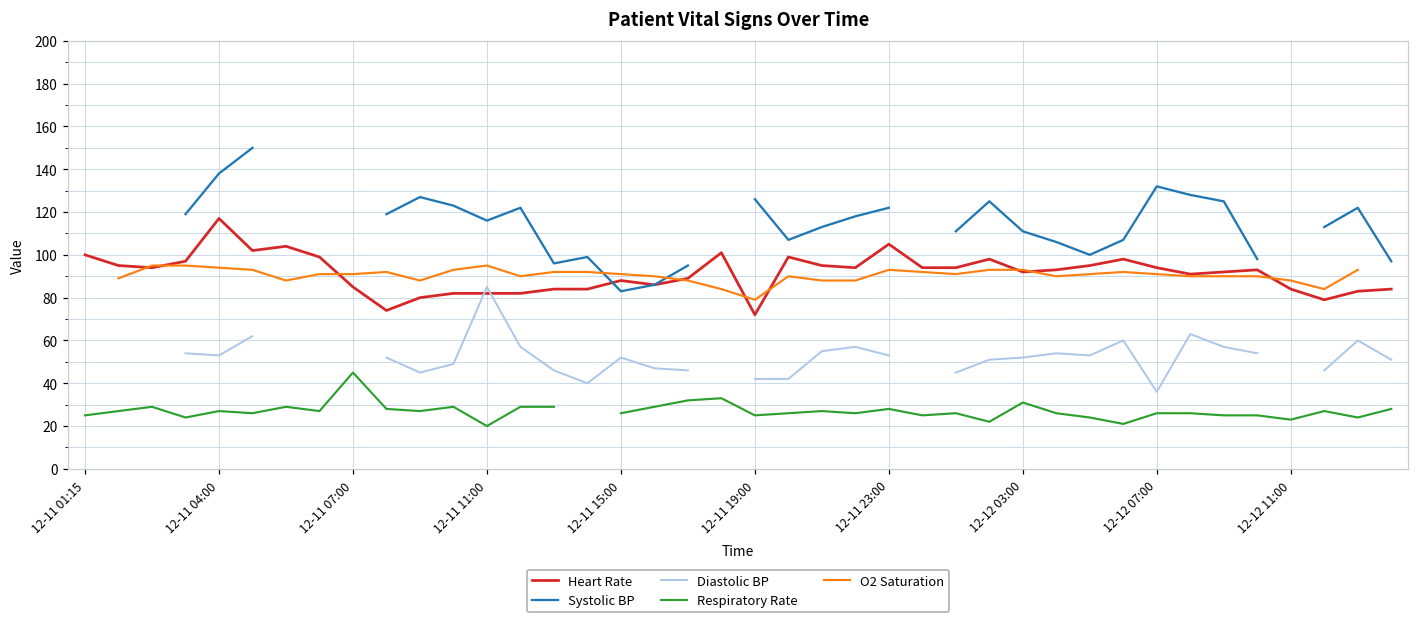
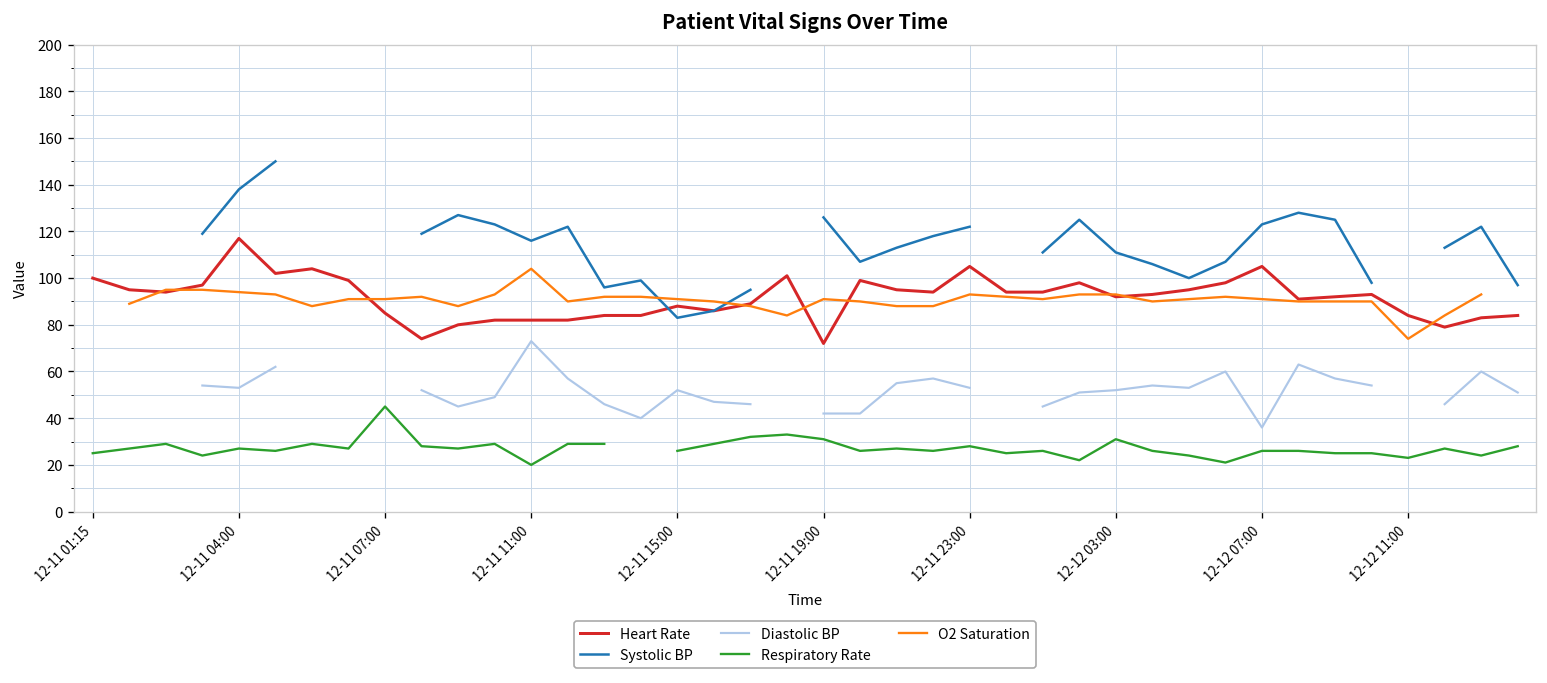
  {
    "Heart Rate": {
      "12-11 01:15": 100,
      "12-11 04:00": 117,
      "12-11 07:00": 85,
      "12-11 11:00": 82,
      "12-11 15:00": 88,
      "12-11 19:00": 72,
      "12-11 23:00": 105,
-     "12-12 07:00": 94,
+     "12-12 07:00": 105,
      "12-12 11:00": 84
    },
    "Systolic BP": {
      "12-11 01:15": 150,
      "12-11 04:00": 138,
      "12-11 11:00": 116,
      "12-11 15:00": 83,
      "12-11 19:00": 126,
      "12-11 23:00": 122,
      "12-12 03:00": 111,
-     "12-12 07:00": 132
+     "12-12 07:00": 123
    },
    "Diastolic BP": {
      "12-11 01:15": 71,
      "12-11 04:00": 53,
-     "12-11 11:00": 85,
+     "12-11 11:00": 73,
      "12-11 15:00": 52,
      "12-11 19:00": 42,
      "12-11 23:00": 53,
      "12-12 03:00": 52,
      "12-12 07:00": 36
    },
    "Respiratory Rate": {
      "12-11 01:15": 25,
      "12-11 04:00": 27,
      "12-11 07:00": 45,
      "12-11 11:00": 20,
      "12-11 15:00": 26,
-     "12-11 19:00": 25,
+     "12-11 19:00": 31,
      "12-11 23:00": 28,
      "12-12 03:00": 31,
      "12-12 07:00": 26,
      "12-12 11:00": 23
    },
    "O2 Saturation": {
      "12-11 04:00": 94,
      "12-11 07:00": 91,
-     "12-11 11:00": 95,
+     "12-11 11:00": 104,
      "12-11 15:00": 91,
-     "12-11 19:00": 79,
+     "12-11 19:00": 91,
      "12-11 23:00": 93,
      "12-12 07:00": 91,
-     "12-12 11:00": 88
+     "12-12 11:00": 74
    }
  }
